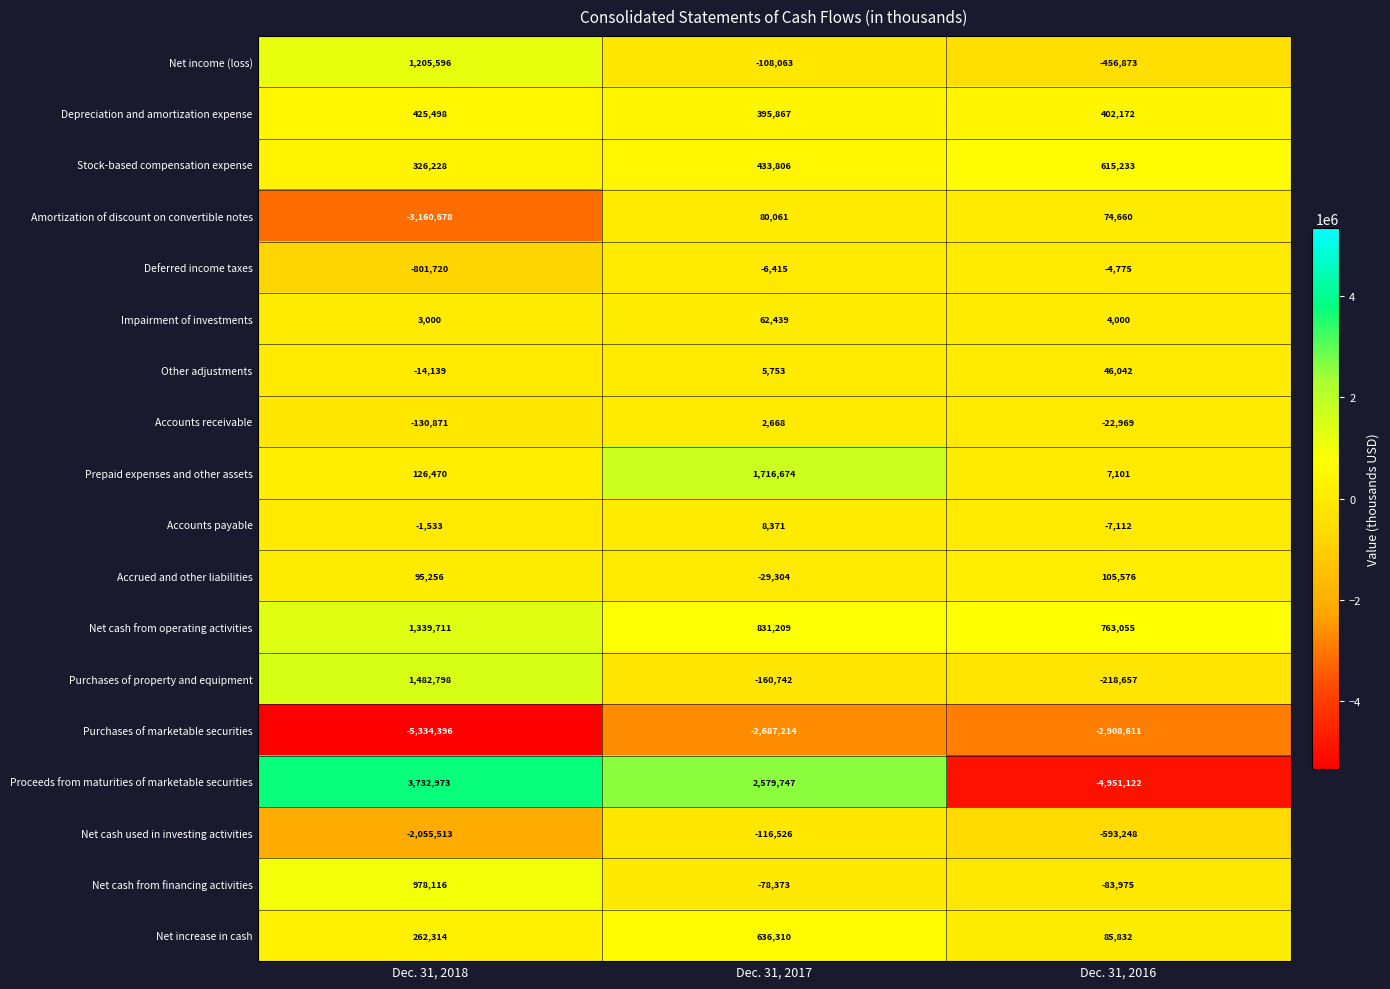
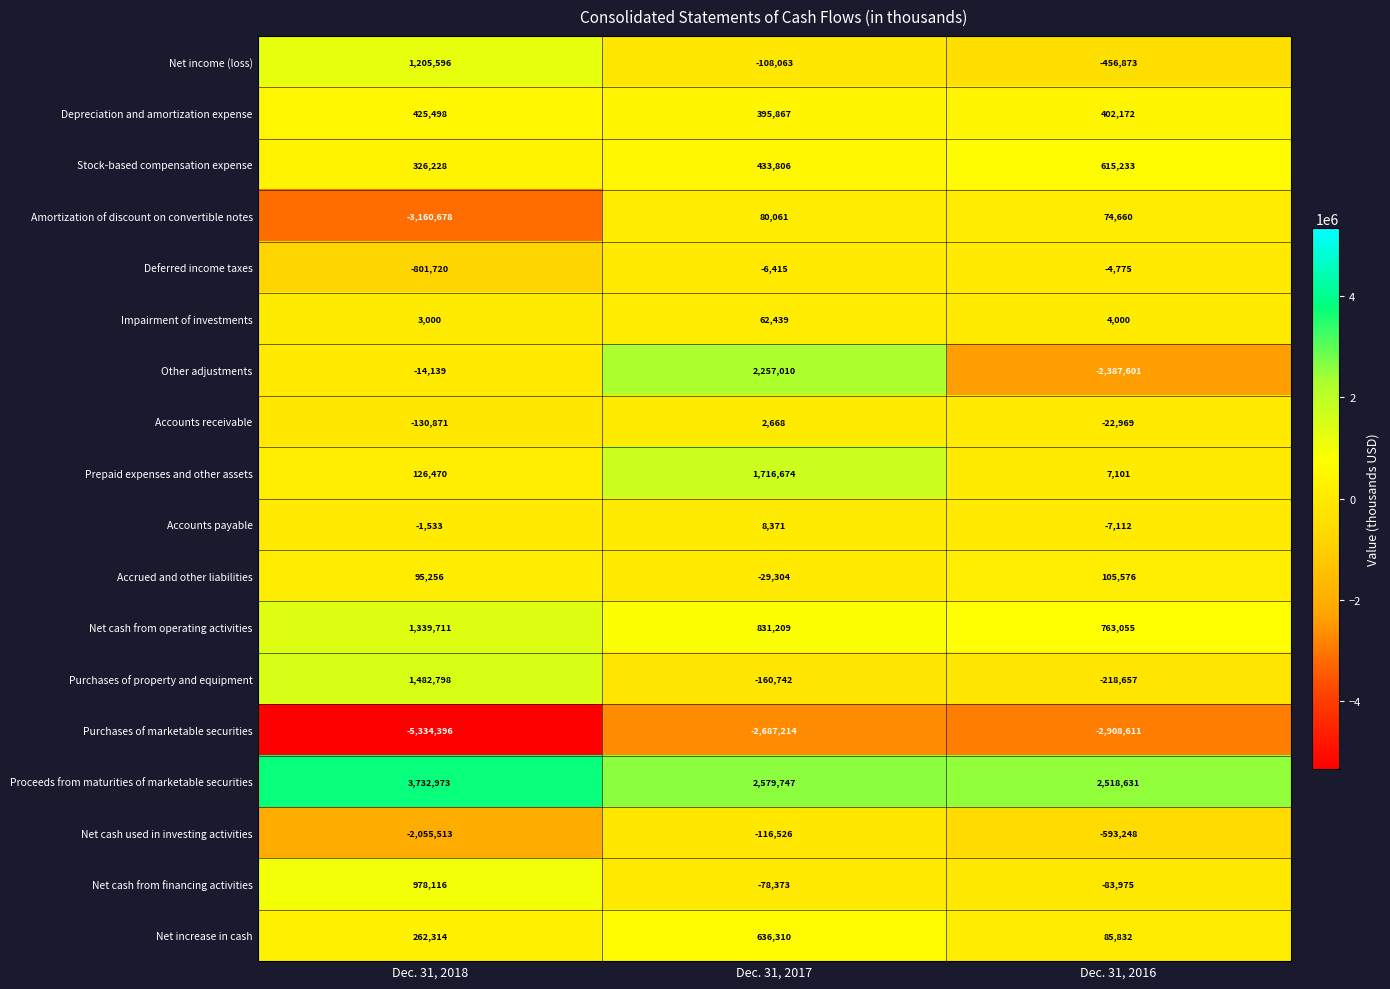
  {
    "Net income (loss)": {
      "Dec. 31, 2018": "1,205,596",
      "Dec. 31, 2017": "-108,063",
      "Dec. 31, 2016": "-456,873"
    },
    "Depreciation and amortization expense": {
      "Dec. 31, 2018": "425,498",
      "Dec. 31, 2017": "395,867",
      "Dec. 31, 2016": "402,172"
    },
    "Stock-based compensation expense": {
      "Dec. 31, 2018": "326,228",
      "Dec. 31, 2017": "433,806",
      "Dec. 31, 2016": "615,233"
    },
    "Amortization of discount on convertible notes": {
      "Dec. 31, 2018": "-3,160,678",
      "Dec. 31, 2017": "80,061",
      "Dec. 31, 2016": "74,660"
    },
    "Deferred income taxes": {
      "Dec. 31, 2018": "-801,720",
      "Dec. 31, 2017": "-6,415",
      "Dec. 31, 2016": "-4,775"
    },
    "Impairment of investments": {
      "Dec. 31, 2018": "3,000",
      "Dec. 31, 2017": "62,439",
      "Dec. 31, 2016": "4,000"
    },
    "Other adjustments": {
      "Dec. 31, 2018": "-14,139",
-     "Dec. 31, 2017": "5,753",
-     "Dec. 31, 2016": "46,042"
+     "Dec. 31, 2017": "2,257,010",
+     "Dec. 31, 2016": "-2,387,601"
    },
    "Accounts receivable": {
      "Dec. 31, 2018": "-130,871",
      "Dec. 31, 2017": "2,668",
      "Dec. 31, 2016": "-22,969"
    },
    "Prepaid expenses and other assets": {
      "Dec. 31, 2018": "126,470",
      "Dec. 31, 2017": "1,716,674",
      "Dec. 31, 2016": "7,101"
    },
    "Accounts payable": {
      "Dec. 31, 2018": "-1,533",
      "Dec. 31, 2017": "8,371",
      "Dec. 31, 2016": "-7,112"
    },
    "Accrued and other liabilities": {
      "Dec. 31, 2018": "95,256",
      "Dec. 31, 2017": "-29,304",
      "Dec. 31, 2016": "105,576"
    },
    "Net cash from operating activities": {
      "Dec. 31, 2018": "1,339,711",
      "Dec. 31, 2017": "831,209",
      "Dec. 31, 2016": "763,055"
    },
    "Purchases of property and equipment": {
      "Dec. 31, 2018": "1,482,798",
      "Dec. 31, 2017": "-160,742",
      "Dec. 31, 2016": "-218,657"
    },
    "Purchases of marketable securities": {
      "Dec. 31, 2018": "-5,334,396",
      "Dec. 31, 2017": "-2,687,214",
      "Dec. 31, 2016": "-2,908,611"
    },
    "Proceeds from maturities of marketable securities": {
      "Dec. 31, 2018": "3,732,973",
      "Dec. 31, 2017": "2,579,747",
-     "Dec. 31, 2016": "-4,951,122"
+     "Dec. 31, 2016": "2,518,631"
    },
    "Net cash used in investing activities": {
      "Dec. 31, 2018": "-2,055,513",
      "Dec. 31, 2017": "-116,526",
      "Dec. 31, 2016": "-593,248"
    },
    "Net cash from financing activities": {
      "Dec. 31, 2018": "978,116",
      "Dec. 31, 2017": "-78,373",
      "Dec. 31, 2016": "-83,975"
    },
    "Net increase in cash": {
      "Dec. 31, 2018": "262,314",
      "Dec. 31, 2017": "636,310",
      "Dec. 31, 2016": "85,832"
    }
  }
